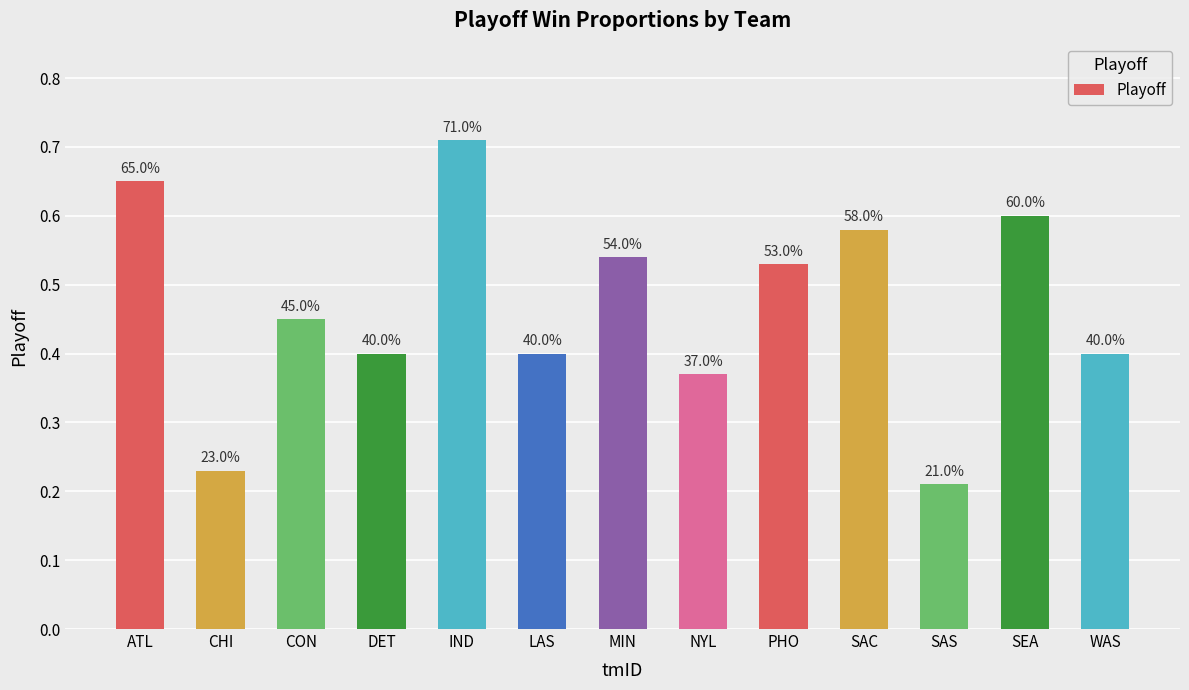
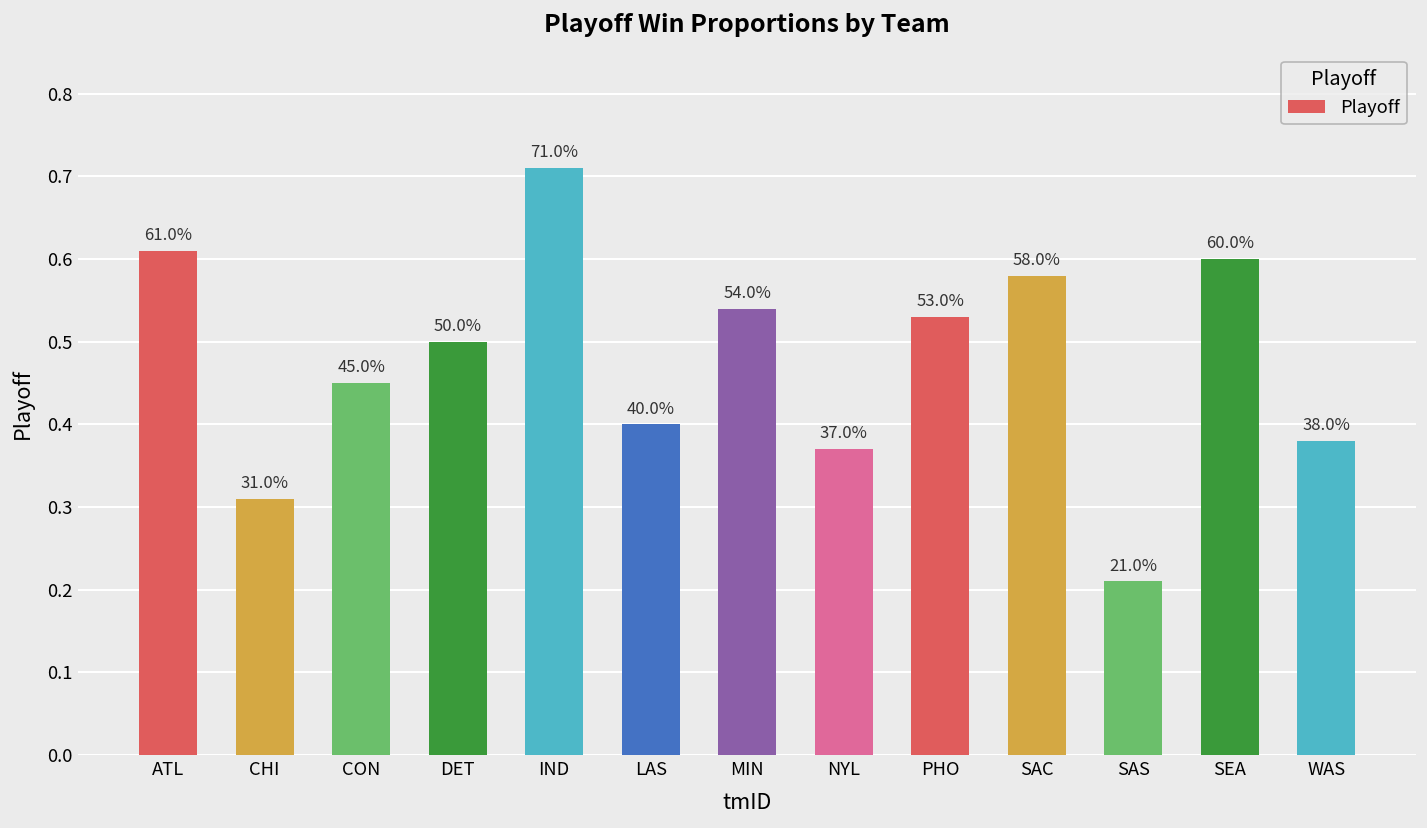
  {
-   "ATL": "65.0%",
-   "CHI": "23.0%",
+   "ATL": "61.0%",
+   "CHI": "31.0%",
    "CON": "45.0%",
-   "DET": "40.0%",
+   "DET": "50.0%",
    "IND": "71.0%",
    "LAS": "40.0%",
    "MIN": "54.0%",
    "NYL": "37.0%",
    "PHO": "53.0%",
    "SAC": "58.0%",
    "SAS": "21.0%",
    "SEA": "60.0%",
-   "WAS": "40.0%"
+   "WAS": "38.0%"
  }
